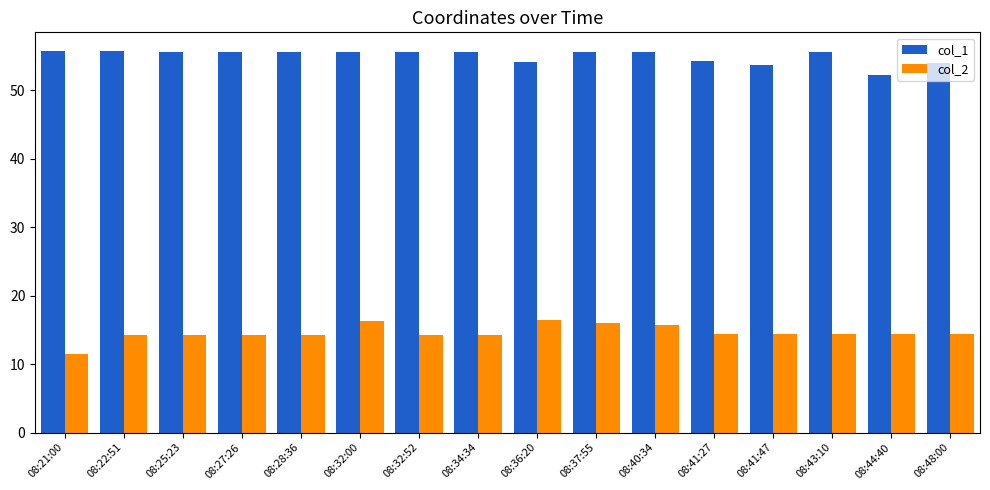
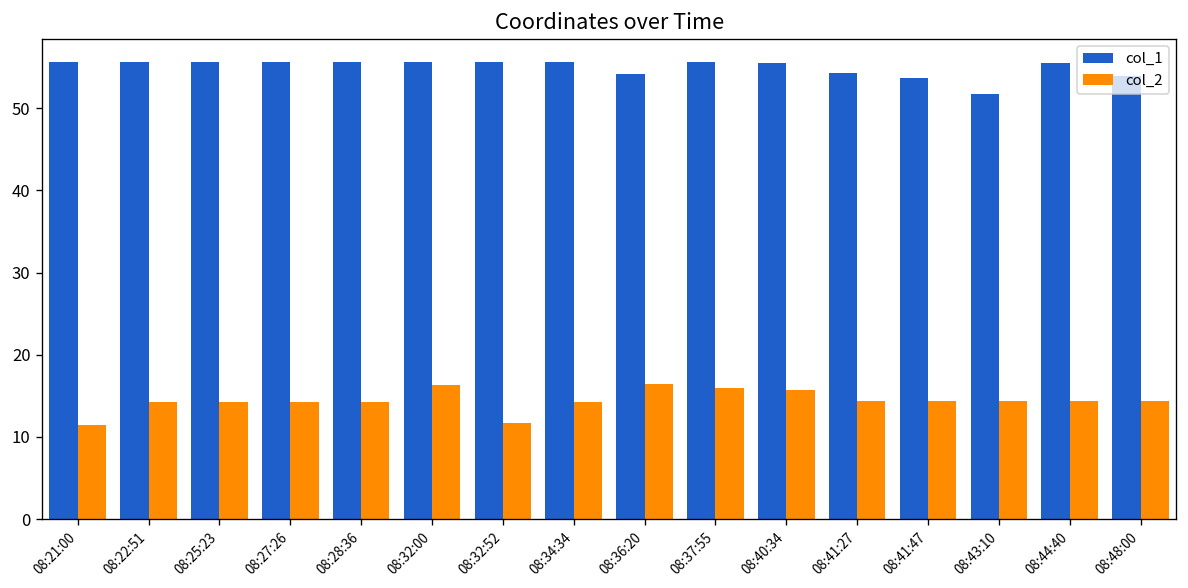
  {
    "col_1": {
      "08:21:00": 56,
      "08:22:51": 56,
      "08:25:23": 56,
      "08:27:26": 56,
      "08:28:36": 56,
      "08:32:00": 56,
      "08:32:52": 56,
      "08:34:34": 56,
      "08:36:20": 54,
      "08:37:55": 56,
      "08:40:34": 56,
      "08:41:27": 54,
      "08:41:47": 54,
-     "08:43:10": 56,
-     "08:44:40": 52
+     "08:43:10": 52,
+     "08:44:40": 56
    },
    "col_2": {
      "08:21:00": 11,
      "08:22:51": 14,
      "08:25:23": 14,
      "08:27:26": 14,
      "08:28:36": 14,
      "08:32:00": 16,
-     "08:32:52": 14,
+     "08:32:52": 12,
      "08:34:34": 14,
      "08:36:20": 16,
      "08:37:55": 16,
      "08:40:34": 16,
      "08:41:27": 14,
      "08:41:47": 14,
      "08:43:10": 14,
      "08:44:40": 14,
      "08:48:00": 14
    }
  }
